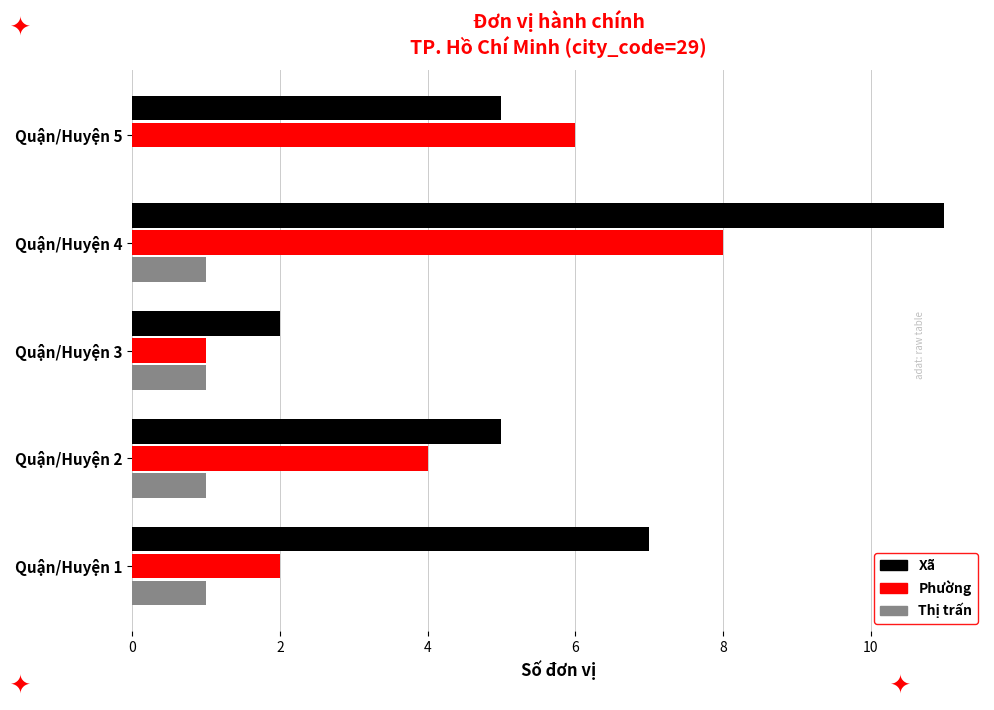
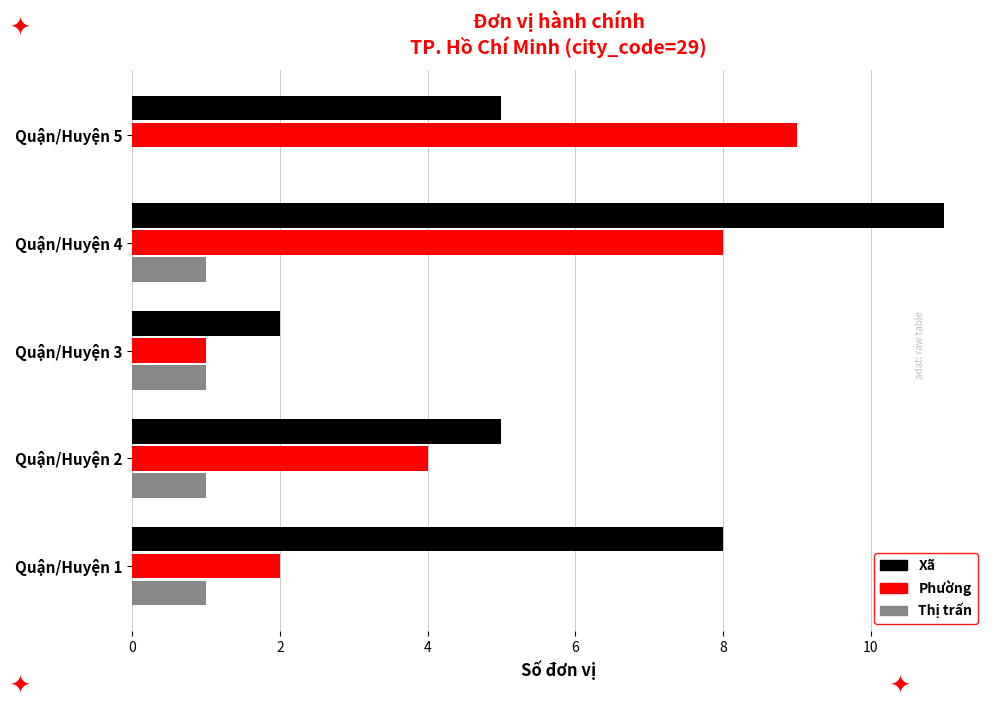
  {
    "Xã": {
      "Quận/Huyện 5": 5,
      "Quận/Huyện 4": 11,
      "Quận/Huyện 3": 2,
      "Quận/Huyện 2": 5,
-     "Quận/Huyện 1": 7
+     "Quận/Huyện 1": 8
    },
    "Phường": {
-     "Quận/Huyện 5": 6,
+     "Quận/Huyện 5": 9,
      "Quận/Huyện 4": 8,
      "Quận/Huyện 3": 1,
      "Quận/Huyện 2": 4,
      "Quận/Huyện 1": 2
    },
    "Thị trấn": {
      "Quận/Huyện 5": 0,
      "Quận/Huyện 4": 1,
      "Quận/Huyện 3": 1,
      "Quận/Huyện 2": 1,
      "Quận/Huyện 1": 1
    }
  }
